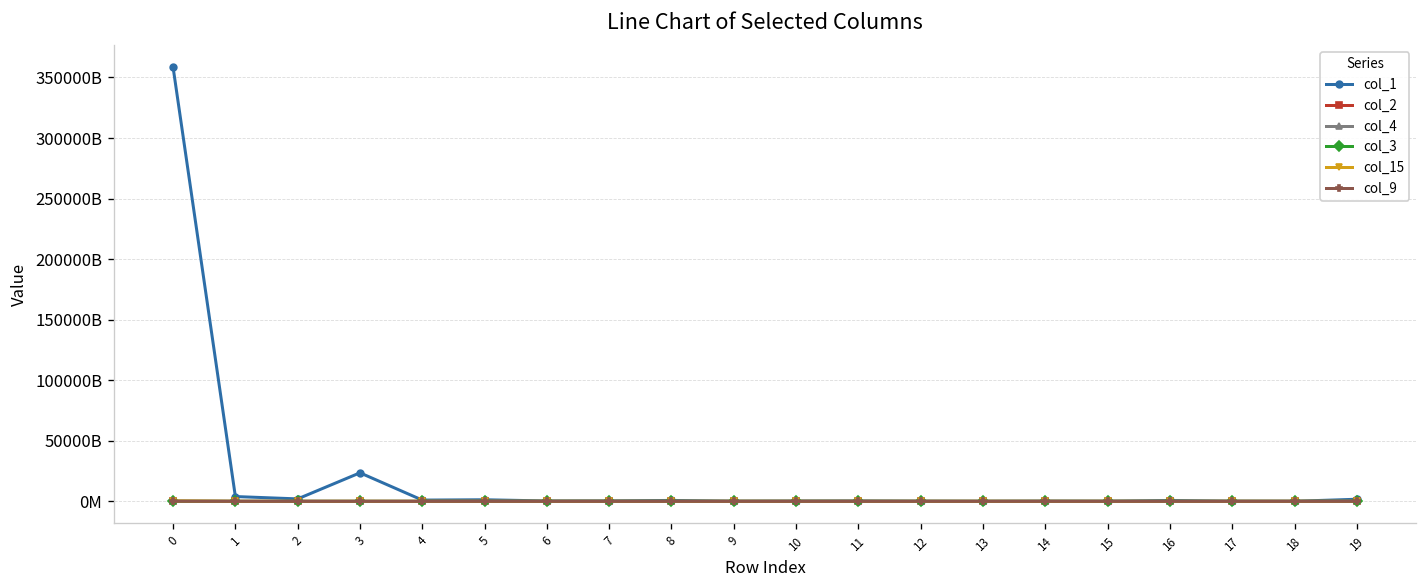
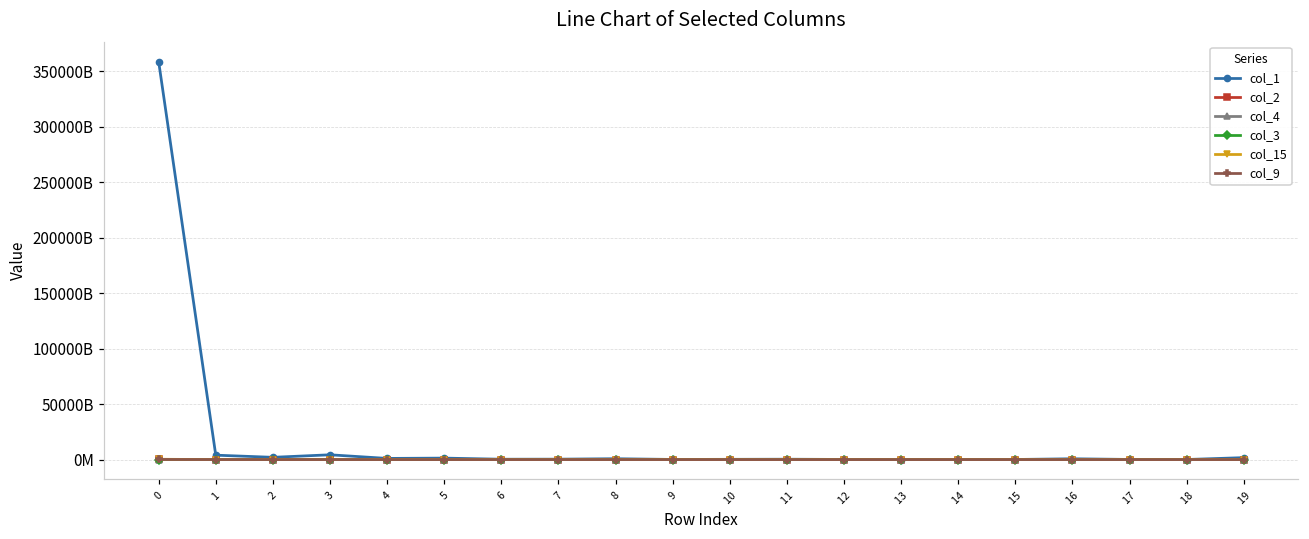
  {
    "col_1": {
      "0": 359000000000000,
      "1": 4000000000000,
-     "3": 24000000000000
+     "3": 4000000000000
    },
    "col_9": {
      "0": 0,
      "1": 0,
      "3": 0
    }
  }
